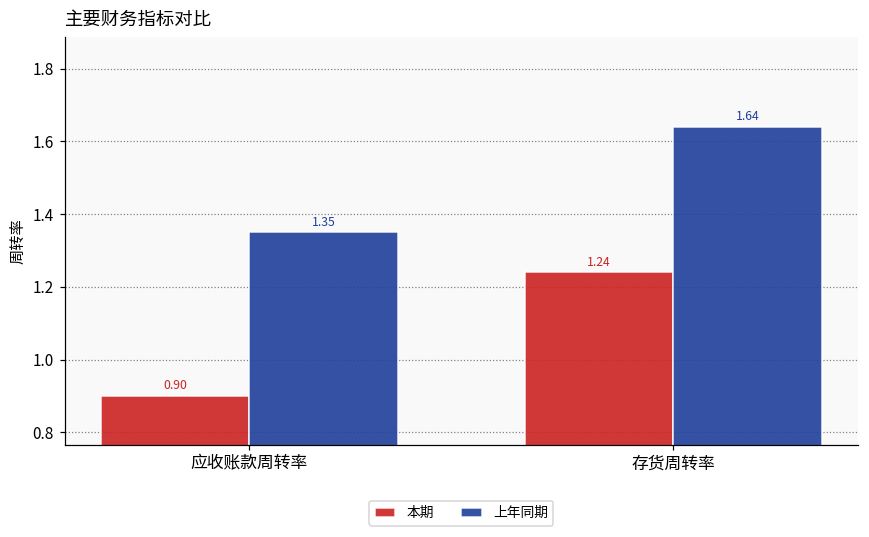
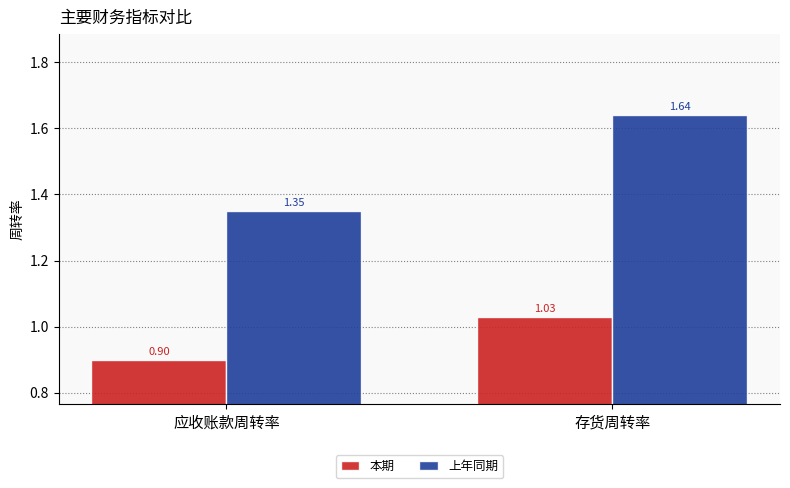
  {
    "本期": {
      "应收账款周转率": 0.90,
-     "存货周转率": 1.24
+     "存货周转率": 1.03
    },
    "上年同期": {
      "应收账款周转率": 1.35,
      "存货周转率": 1.64
    }
  }
